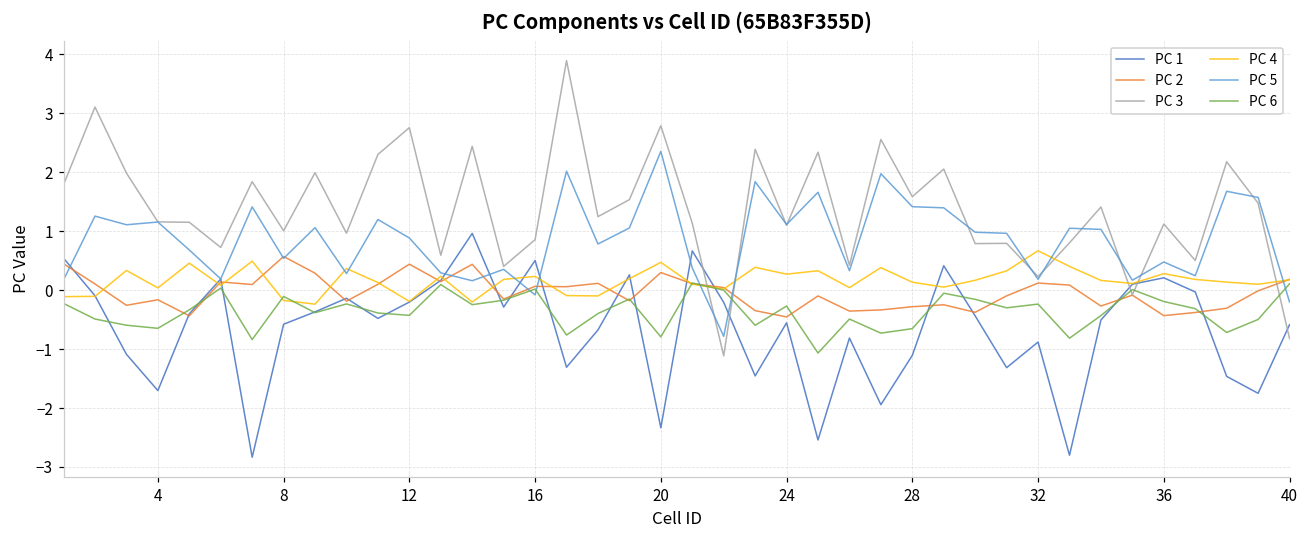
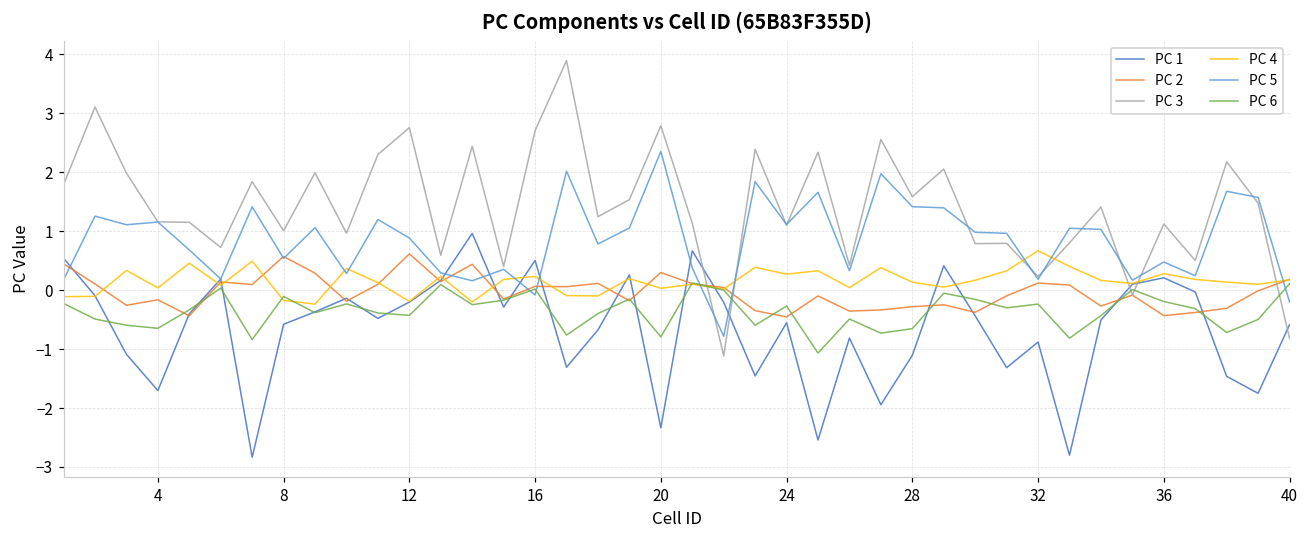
  {
    "PC 2": {
      "4": -0.2,
-     "12": 0.4,
+     "12": 0.6,
      "20": 0.3,
      "24": -0.5,
      "28": -0.3,
      "32": 0.1,
      "36": -0.4
    },
    "PC 3": {
      "8": 1.0,
      "12": 2.8,
-     "16": 0.9,
+     "16": 2.7,
      "20": 2.8,
      "28": 1.6,
      "36": 1.1,
      "40": -0.8
    },
    "PC 4": {
      "4": 0.0,
      "8": -0.2,
      "16": 0.2,
-     "20": 0.5,
+     "20": 0.0,
      "24": 0.3,
      "28": 0.1,
      "32": 0.7,
      "36": 0.3
    },
    "PC 6": {
      "4": -0.6,
      "8": -0.1,
      "12": -0.4,
      "20": -0.8,
      "24": -0.3,
      "28": -0.7,
      "32": -0.2,
      "36": -0.2,
      "40": 0.1
    }
  }
